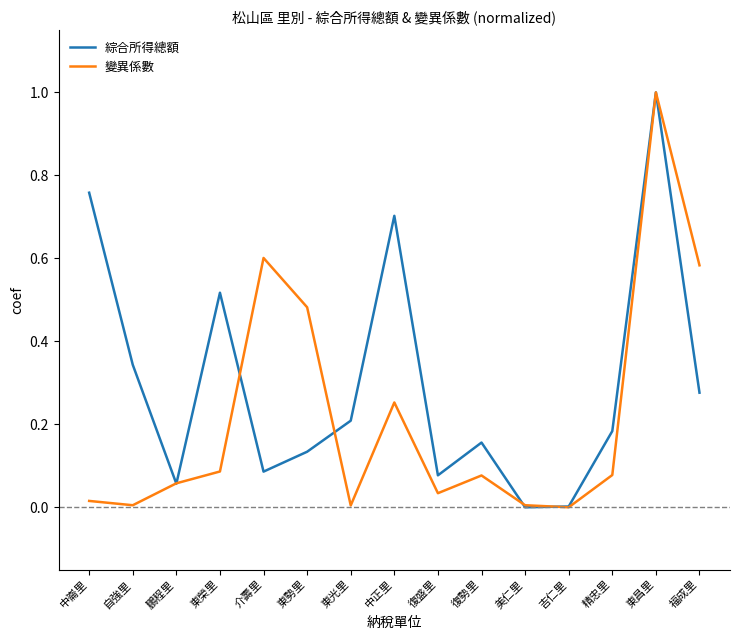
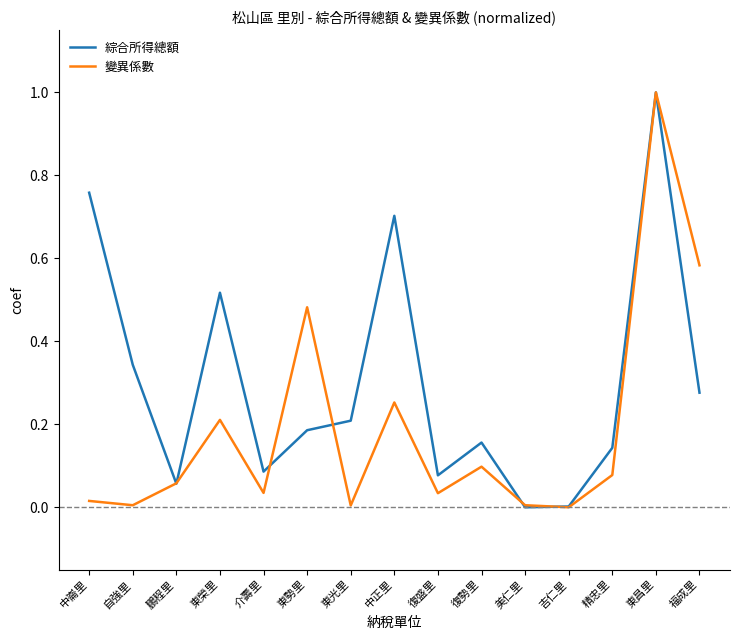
  {
    "綜合所得總額": {
      "中崙里": 0.76,
      "自強里": 0.34,
      "東榮里": 0.52,
      "介壽里": 0.09,
-     "東勢里": 0.13,
+     "東勢里": 0.19,
      "東光里": 0.21,
      "中正里": 0.70,
      "復盛里": 0.08,
      "復勢里": 0.16,
-     "精忠里": 0.18,
+     "精忠里": 0.14,
      "福成里": 0.28
    },
    "變異係數": {
      "中崙里": 0.02,
      "自強里": 0.00,
-     "東榮里": 0.09,
-     "介壽里": 0.60,
+     "東榮里": 0.21,
+     "介壽里": 0.03,
      "東勢里": 0.48,
      "東光里": 0.00,
      "中正里": 0.25,
      "復盛里": 0.03,
-     "復勢里": 0.08,
+     "復勢里": 0.10,
      "精忠里": 0.08,
      "福成里": 0.58
    }
  }
